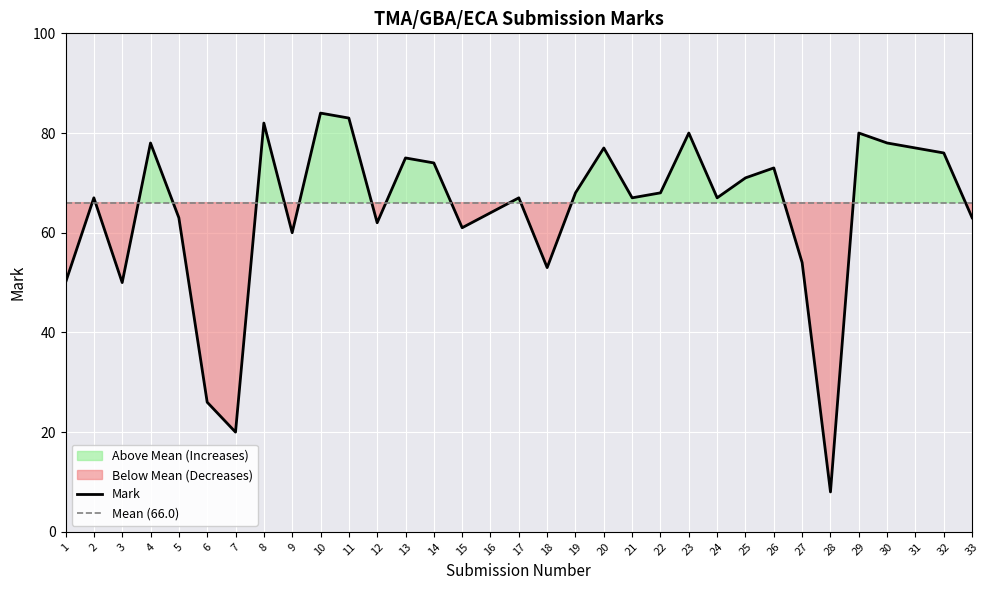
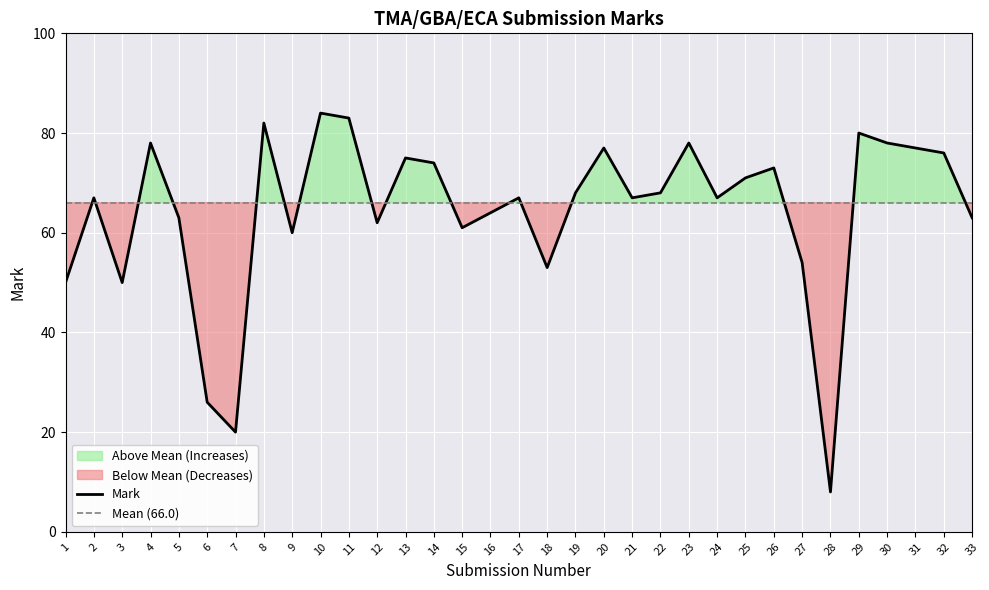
  {
    "Mark": {
      "1": 50,
      "2": 67,
      "3": 50,
      "4": 78,
      "5": 63,
      "6": 26,
      "7": 20,
      "8": 82,
      "9": 60,
      "10": 84,
      "11": 83,
      "12": 62,
      "13": 75,
      "14": 74,
      "15": 61,
      "16": 64,
      "17": 67,
      "18": 53,
      "19": 68,
      "20": 77,
      "21": 67,
      "22": 68,
-     "23": 80,
+     "23": 78,
      "24": 67,
      "25": 71,
      "26": 73,
      "27": 54,
      "28": 8,
      "29": 80,
      "30": 78,
      "31": 77,
      "32": 76,
      "33": 63
    },
    "Mean (66.0)": {
      "1": 66,
      "2": 66,
      "3": 66,
      "4": 66,
      "5": 66,
      "6": 66,
      "7": 66,
      "8": 66,
      "9": 66,
      "10": 66,
      "11": 66,
      "12": 66,
      "13": 66,
      "14": 66,
      "15": 66,
      "16": 66,
      "17": 66,
      "18": 66,
      "19": 66,
      "20": 66,
      "21": 66,
      "22": 66,
      "23": 66,
      "24": 66,
      "25": 66,
      "26": 66,
      "27": 66,
      "28": 66,
      "29": 66,
      "30": 66,
      "31": 66,
      "32": 66,
      "33": 66
    }
  }
